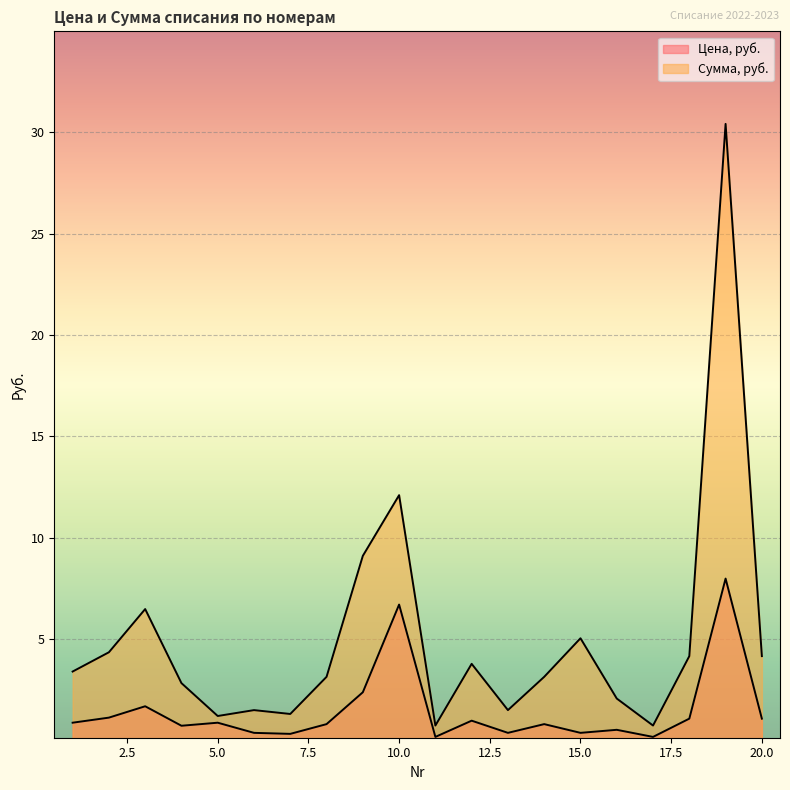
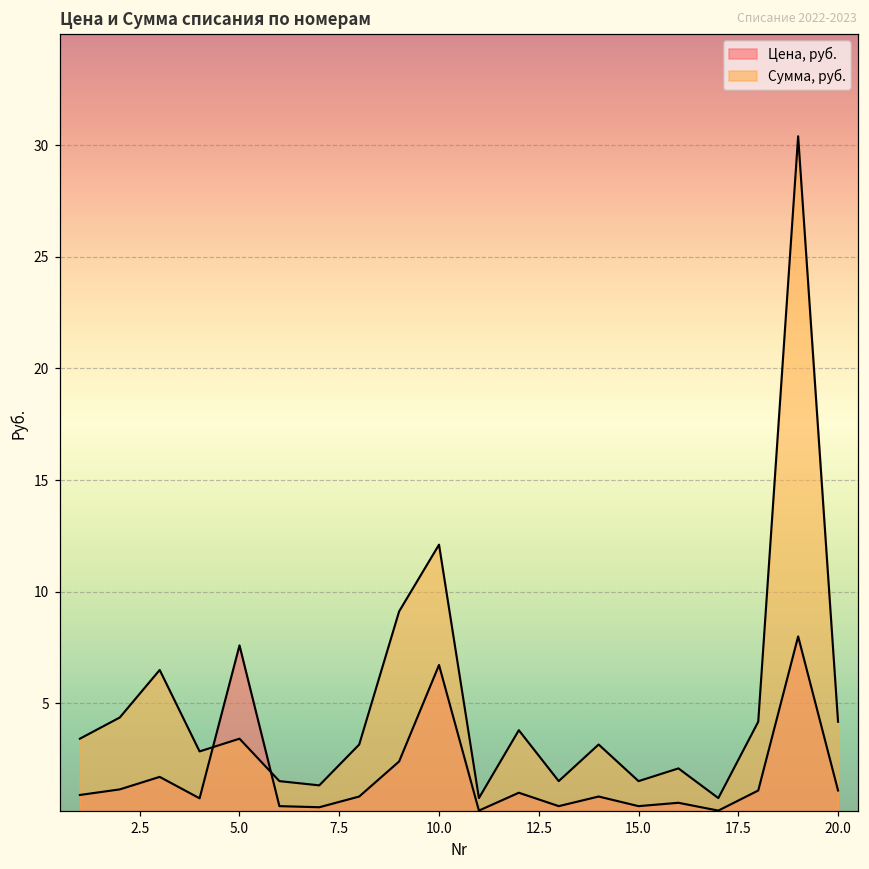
  {
    "Цена, руб.": {
-     "5.0": 0.9,
+     "5.0": 7.6,
      "10.0": 6.7,
      "15.0": 0.4,
      "20.0": 1.1
    },
    "Сумма, руб.": {
-     "5.0": 1.2,
+     "5.0": 3.4,
      "10.0": 12.1,
-     "15.0": 5.1,
+     "15.0": 1.5,
      "20.0": 4.2
    }
  }
